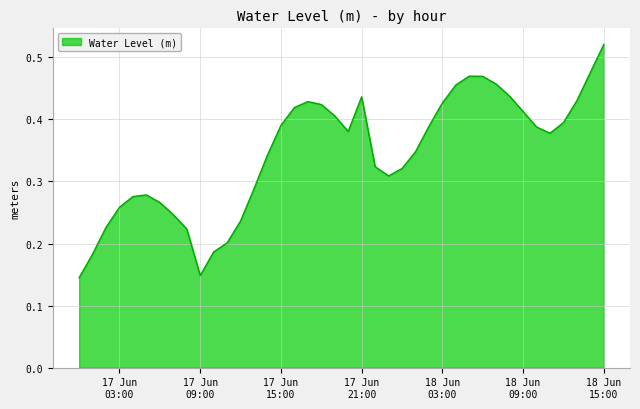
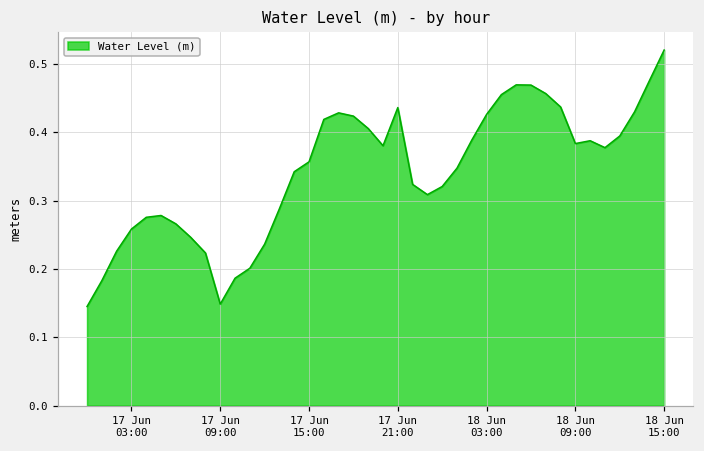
  {
    "17 Jun 03:00": 0.26,
    "17 Jun 09:00": 0.15,
-   "17 Jun 15:00": 0.39,
+   "17 Jun 15:00": 0.36,
    "17 Jun 21:00": 0.44,
    "18 Jun 03:00": 0.43,
-   "18 Jun 09:00": 0.41,
+   "18 Jun 09:00": 0.38,
    "18 Jun 15:00": 0.52
  }
